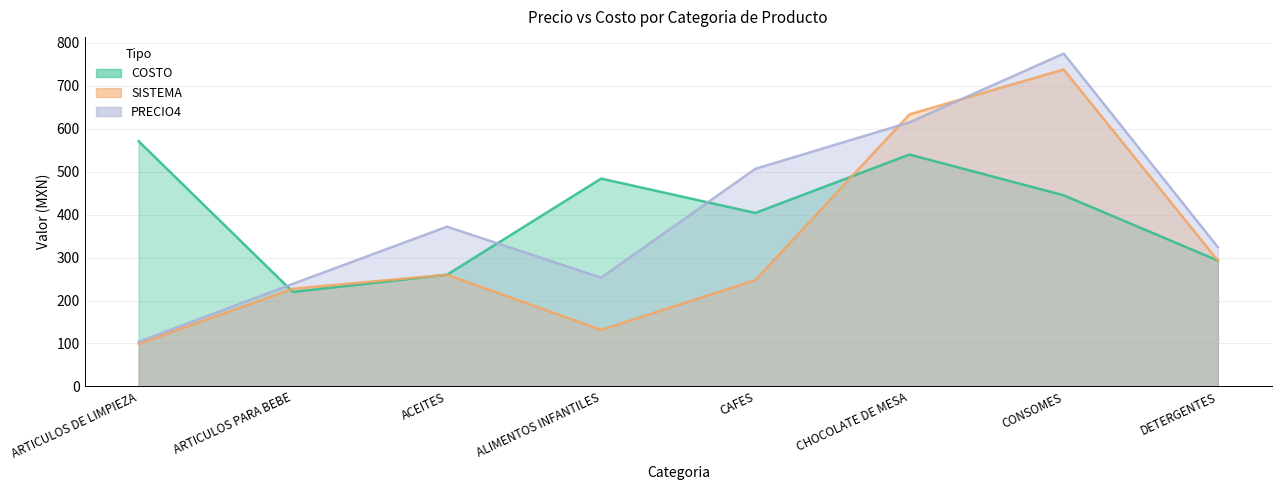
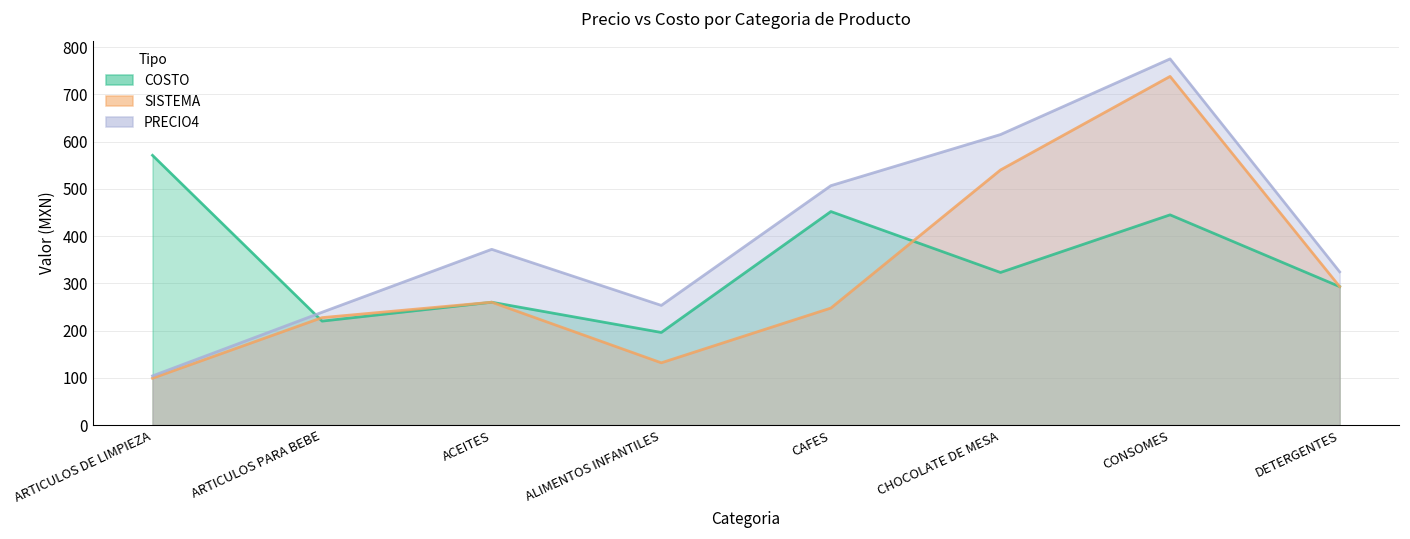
  {
    "COSTO": {
      "ARTICULOS DE LIMPIEZA": 570,
      "ARTICULOS PARA BEBE": 220,
-     "ALIMENTOS INFANTILES": 480,
-     "CAFES": 400,
-     "CHOCOLATE DE MESA": 540,
+     "ALIMENTOS INFANTILES": 200,
+     "CAFES": 450,
+     "CHOCOLATE DE MESA": 320,
      "CONSOMES": 450
    },
    "SISTEMA": {
      "ARTICULOS PARA BEBE": 230,
      "ALIMENTOS INFANTILES": 130,
      "CAFES": 250,
-     "CHOCOLATE DE MESA": 630,
+     "CHOCOLATE DE MESA": 540,
      "CONSOMES": 740
    },
    "PRECIO4": {
      "ARTICULOS PARA BEBE": 240,
      "ACEITES": 370,
      "ALIMENTOS INFANTILES": 250,
      "CAFES": 510,
      "CHOCOLATE DE MESA": 620,
      "CONSOMES": 780,
      "DETERGENTES": 320
    }
  }
